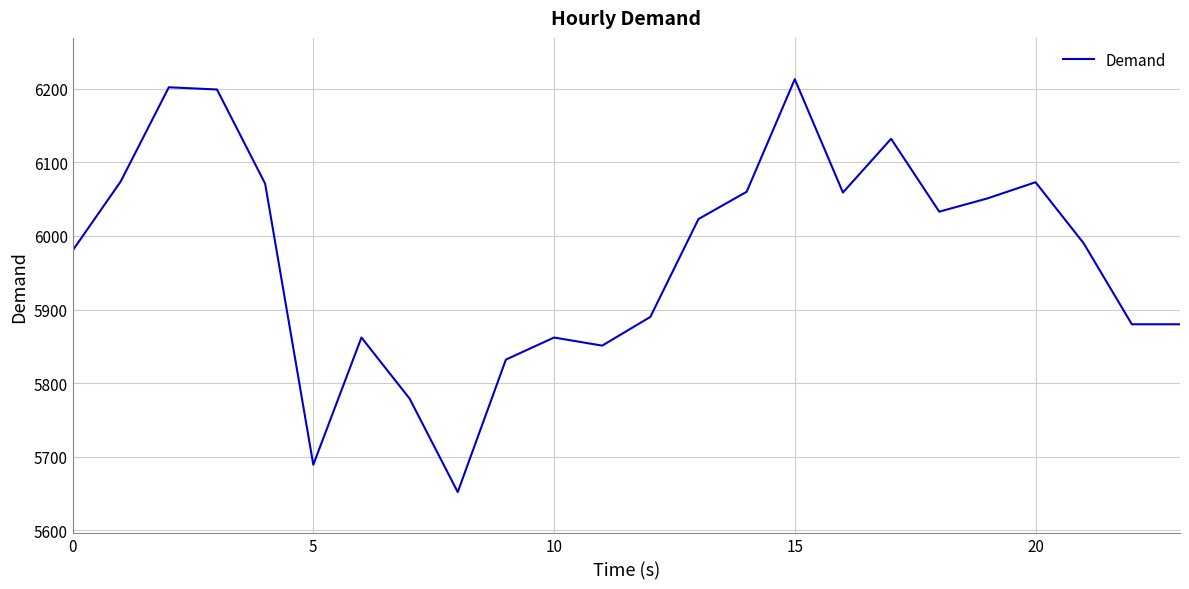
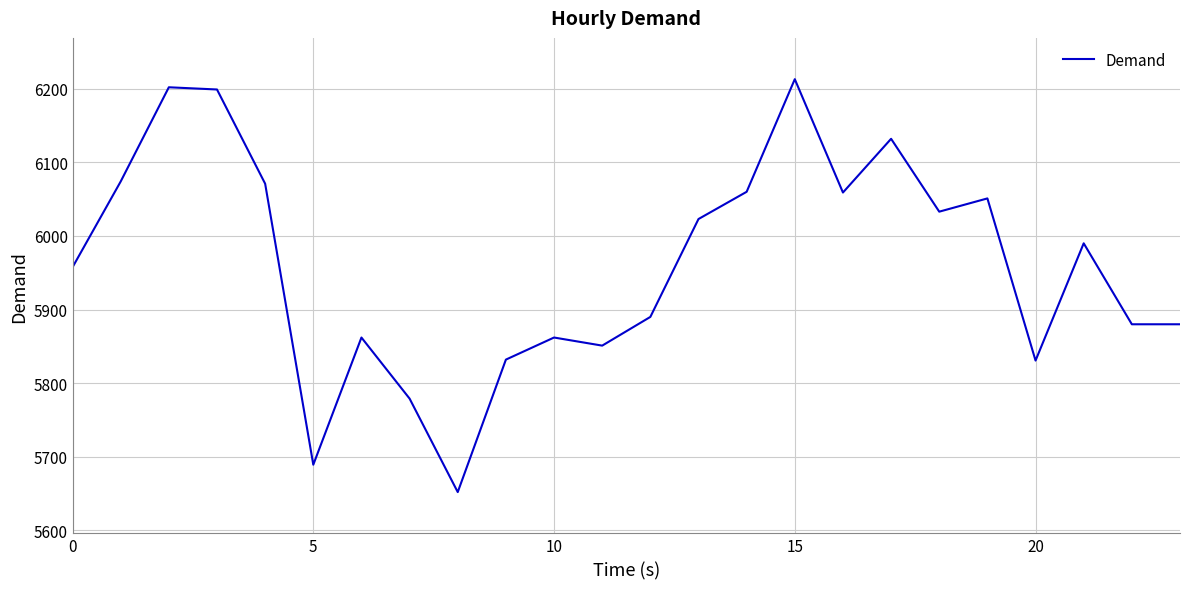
  {
-   "0": 5980,
+   "0": 5960,
    "5": 5690,
    "10": 5860,
    "15": 6210,
-   "20": 6070
+   "20": 5830
  }
